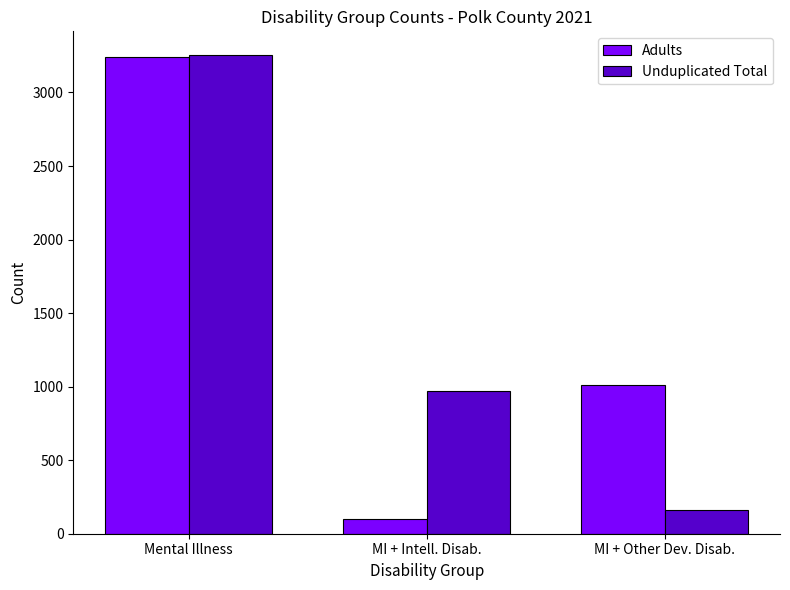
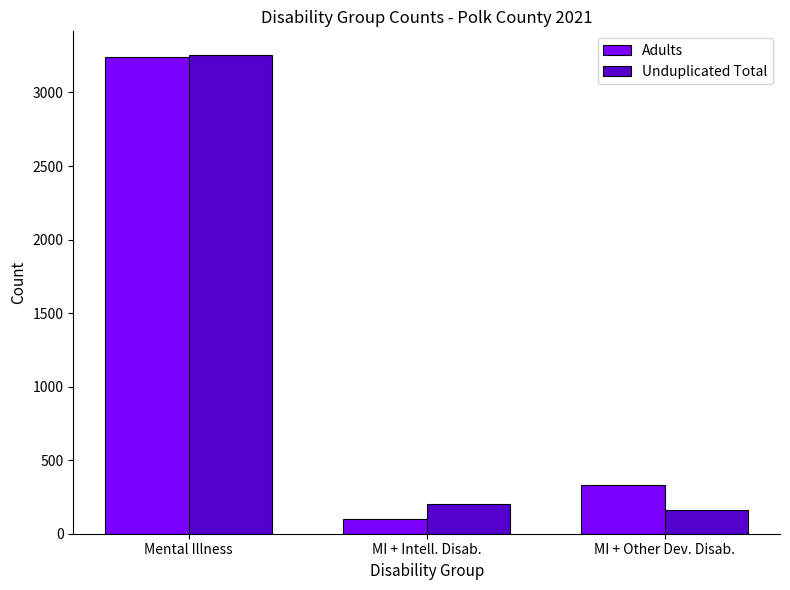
  {
    "Adults": {
      "Mental Illness": 3240,
      "MI + Intell. Disab.": 100,
-     "MI + Other Dev. Disab.": 1010
+     "MI + Other Dev. Disab.": 330
    },
    "Unduplicated Total": {
      "Mental Illness": 3250,
-     "MI + Intell. Disab.": 970,
+     "MI + Intell. Disab.": 200,
      "MI + Other Dev. Disab.": 160
    }
  }
